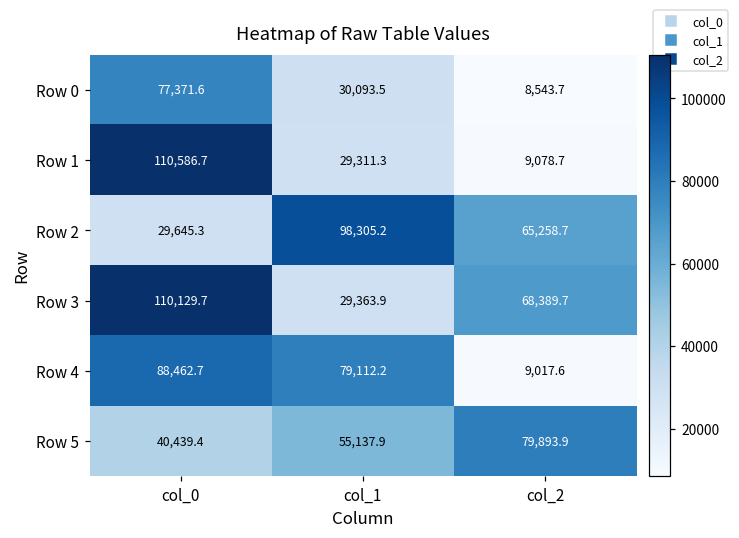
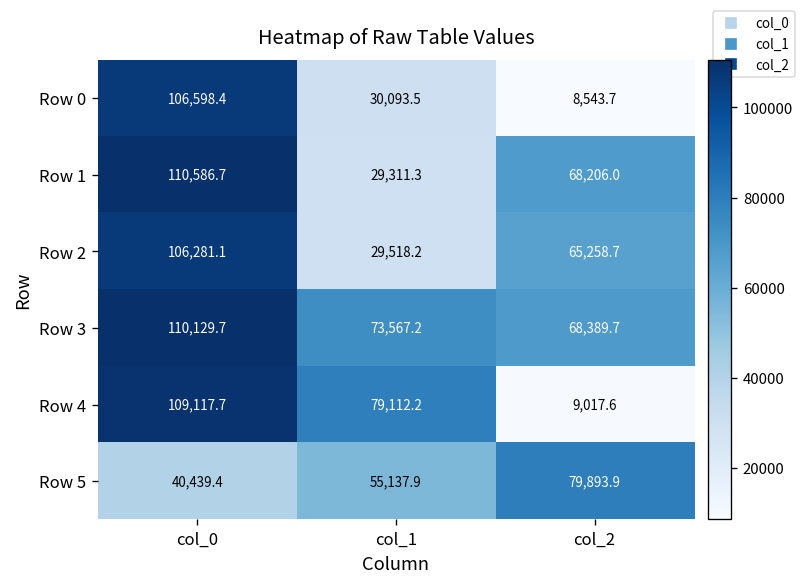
  {
    "Row 0": {
-     "col_0": "77,371.6",
+     "col_0": "106,598.4",
      "col_1": "30,093.5",
      "col_2": "8,543.7"
    },
    "Row 1": {
      "col_0": "110,586.7",
      "col_1": "29,311.3",
-     "col_2": "9,078.7"
+     "col_2": "68,206.0"
    },
    "Row 2": {
-     "col_0": "29,645.3",
-     "col_1": "98,305.2",
+     "col_0": "106,281.1",
+     "col_1": "29,518.2",
      "col_2": "65,258.7"
    },
    "Row 3": {
      "col_0": "110,129.7",
-     "col_1": "29,363.9",
+     "col_1": "73,567.2",
      "col_2": "68,389.7"
    },
    "Row 4": {
-     "col_0": "88,462.7",
+     "col_0": "109,117.7",
      "col_1": "79,112.2",
      "col_2": "9,017.6"
    },
    "Row 5": {
      "col_0": "40,439.4",
      "col_1": "55,137.9",
      "col_2": "79,893.9"
    }
  }
